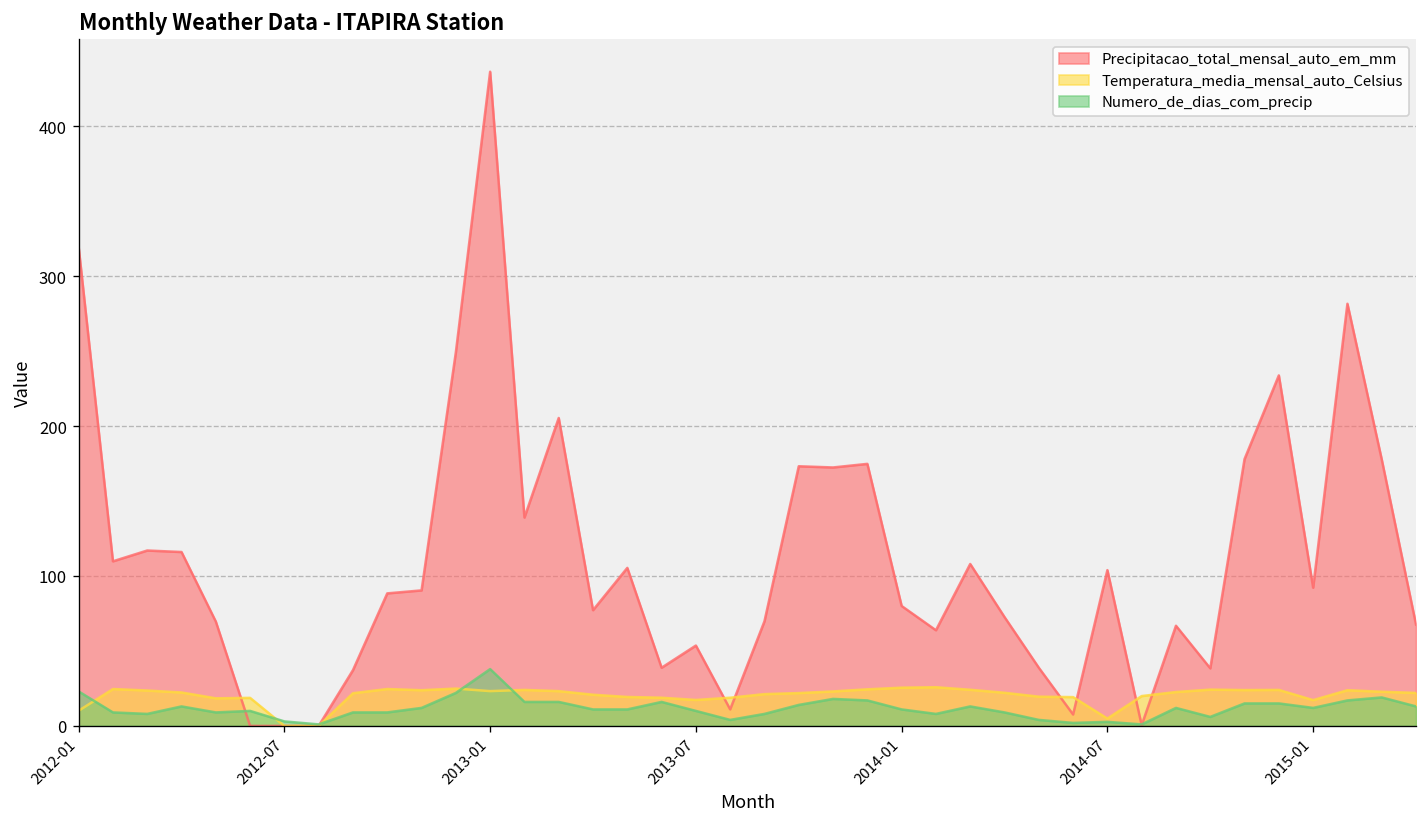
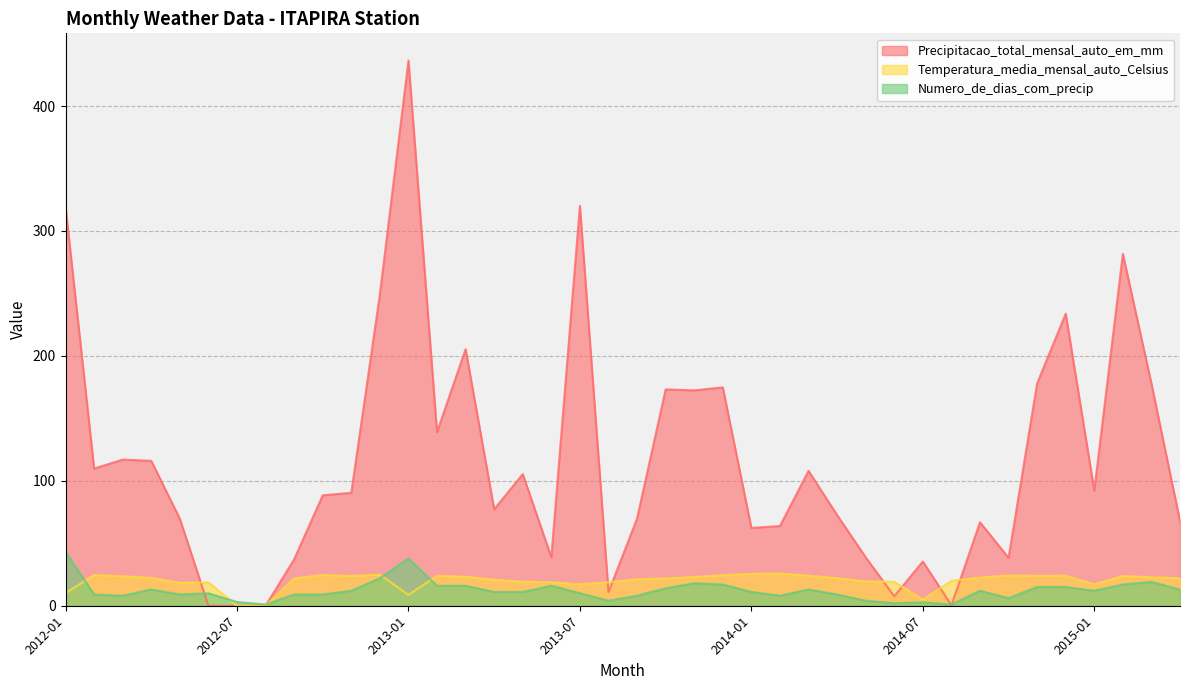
  {
    "Precipitacao_total_mensal_auto_em_mm": {
      "2012-01": 319,
      "2013-01": 436,
-     "2013-07": 54,
-     "2014-01": 80,
-     "2014-07": 104,
+     "2013-07": 320,
+     "2014-01": 62,
+     "2014-07": 35,
      "2015-01": 92
    },
    "Temperatura_media_mensal_auto_Celsius": {
      "2012-01": 10,
-     "2013-01": 23,
+     "2013-01": 9,
      "2013-07": 17,
      "2014-01": 26,
      "2014-07": 5,
      "2015-01": 17
    },
    "Numero_de_dias_com_precip": {
-     "2012-01": 23,
+     "2012-01": 43,
      "2012-07": 3,
      "2013-01": 38,
      "2013-07": 10,
      "2014-01": 11,
      "2014-07": 3,
      "2015-01": 12
    }
  }
